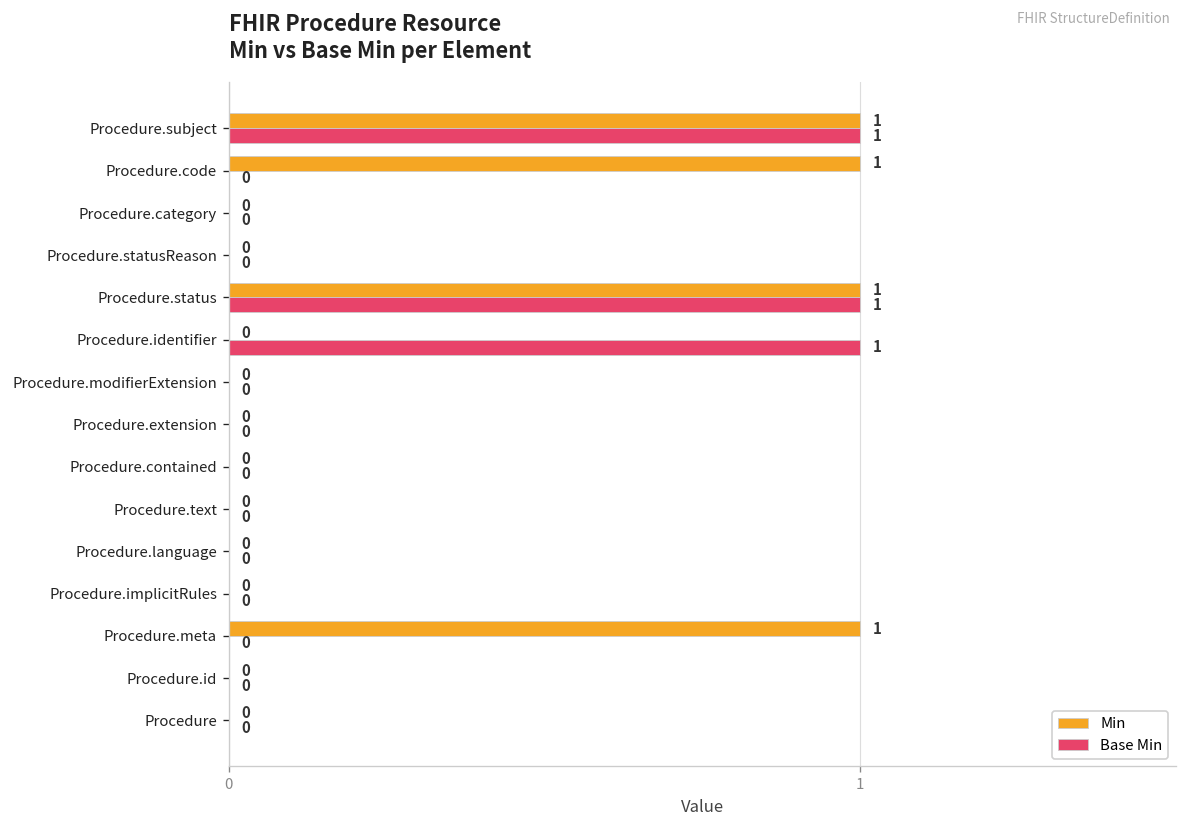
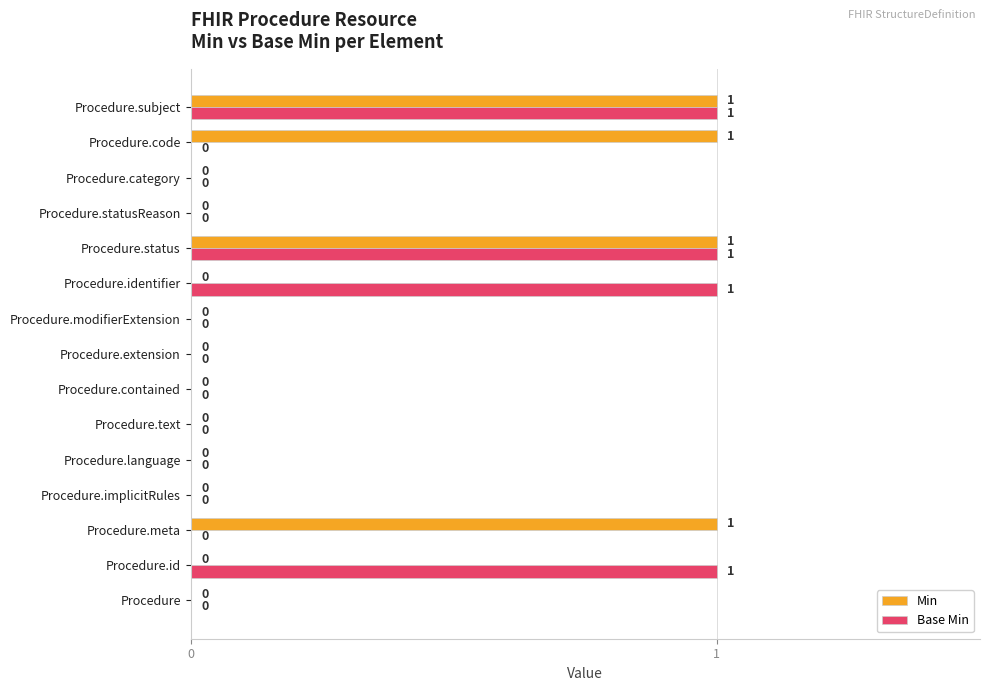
  {
    "Min": {
      "Procedure.subject": 1,
      "Procedure.code": 1,
      "Procedure.category": 0,
      "Procedure.statusReason": 0,
      "Procedure.status": 1,
      "Procedure.identifier": 0,
      "Procedure.modifierExtension": 0,
      "Procedure.extension": 0,
      "Procedure.contained": 0,
      "Procedure.text": 0,
      "Procedure.language": 0,
      "Procedure.implicitRules": 0,
      "Procedure.meta": 1,
      "Procedure.id": 0,
      "Procedure": 0
    },
    "Base Min": {
      "Procedure.subject": 1,
      "Procedure.code": 0,
      "Procedure.category": 0,
      "Procedure.statusReason": 0,
      "Procedure.status": 1,
      "Procedure.identifier": 1,
      "Procedure.modifierExtension": 0,
      "Procedure.extension": 0,
      "Procedure.contained": 0,
      "Procedure.text": 0,
      "Procedure.language": 0,
      "Procedure.implicitRules": 0,
      "Procedure.meta": 0,
-     "Procedure.id": 0,
+     "Procedure.id": 1,
      "Procedure": 0
    }
  }
